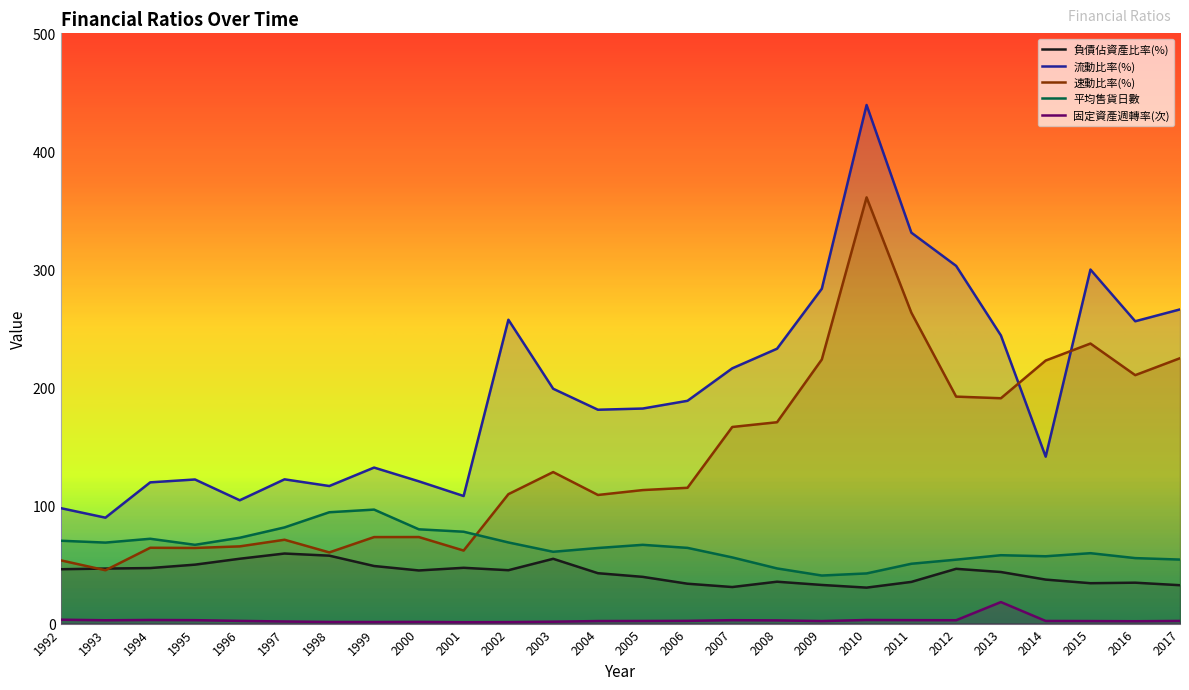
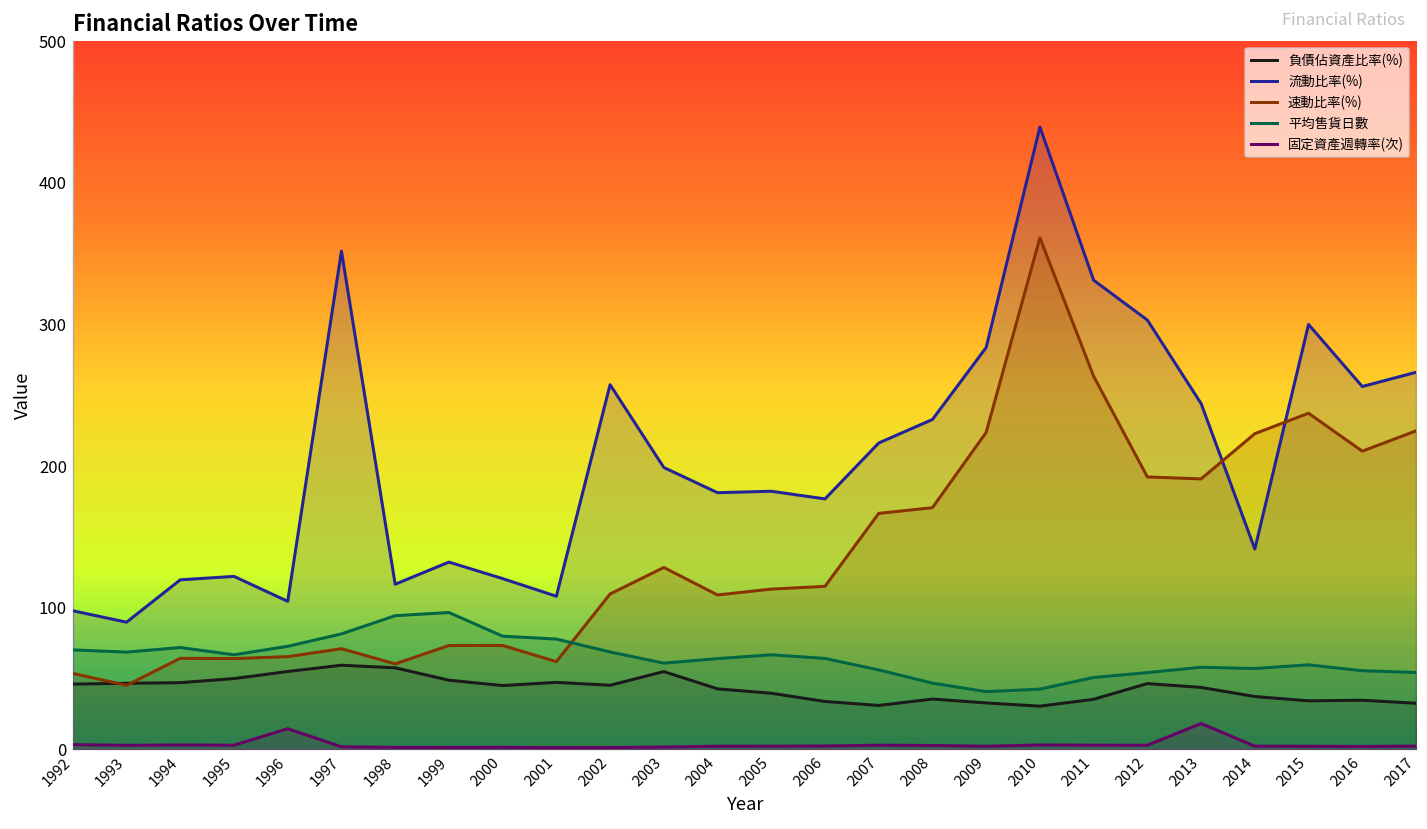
  {
    "負債佔資產比率(%)": {
      "1992": 46,
      "1994": 47,
      "1995": 50,
      "1996": 55,
      "1997": 59,
      "1998": 58,
      "1999": 49,
      "2000": 45,
      "2001": 47,
      "2002": 45,
      "2003": 55,
      "2004": 43,
      "2005": 40,
      "2006": 34,
      "2007": 31,
      "2008": 35,
      "2009": 33,
      "2010": 30,
      "2011": 35,
      "2012": 46,
      "2013": 44,
      "2014": 37,
      "2015": 34,
      "2016": 35,
      "2017": 33
    },
    "流動比率(%)": {
      "1992": 98,
      "1993": 90,
      "1994": 120,
      "1995": 122,
      "1996": 104,
-     "1997": 122,
+     "1997": 352,
      "1998": 117,
      "1999": 132,
      "2000": 121,
      "2001": 108,
      "2002": 257,
      "2003": 199,
      "2004": 181,
      "2005": 182,
-     "2006": 189,
+     "2006": 177,
      "2007": 216,
      "2008": 233,
      "2009": 284,
      "2010": 439,
      "2011": 331,
      "2012": 303,
      "2013": 244,
      "2014": 141,
      "2015": 300,
      "2016": 256,
      "2017": 266
    },
    "速動比率(%)": {
      "1992": 54,
      "1994": 64,
      "1995": 64,
      "1996": 65,
      "1997": 71,
      "1998": 60,
      "1999": 73,
      "2000": 73,
      "2001": 62,
      "2002": 110,
      "2003": 128,
      "2004": 109,
      "2005": 113,
      "2006": 115,
      "2007": 167,
      "2008": 171,
      "2009": 224,
      "2010": 361,
      "2011": 263,
      "2012": 192,
      "2013": 191,
      "2014": 223,
      "2015": 237,
      "2016": 210,
      "2017": 225
    },
    "平均售貨日數": {
      "1992": 70,
      "1993": 69,
      "1994": 72,
      "1995": 67,
      "1996": 73,
      "1997": 81,
      "1998": 94,
      "1999": 97,
      "2000": 80,
      "2001": 78,
      "2002": 69,
      "2003": 61,
      "2004": 64,
      "2005": 67,
      "2006": 64,
      "2007": 56,
      "2008": 47,
      "2009": 41,
      "2010": 42,
      "2011": 51,
      "2012": 54,
      "2013": 58,
      "2014": 57,
      "2015": 60,
      "2016": 55,
      "2017": 54
    },
    "固定資產週轉率(次)": {
      "1992": 3,
      "1993": 3,
      "1994": 3,
      "1995": 3,
-     "1996": 2,
+     "1996": 15,
      "1997": 2,
      "1998": 1,
      "1999": 1,
      "2000": 1,
      "2001": 1,
      "2002": 1,
      "2003": 2,
      "2004": 2,
      "2005": 2,
      "2006": 2,
      "2007": 3,
      "2008": 3,
      "2009": 2,
      "2010": 3,
      "2011": 3,
      "2012": 3,
      "2013": 18,
      "2014": 2,
      "2015": 2,
      "2016": 2,
      "2017": 2
    }
  }
